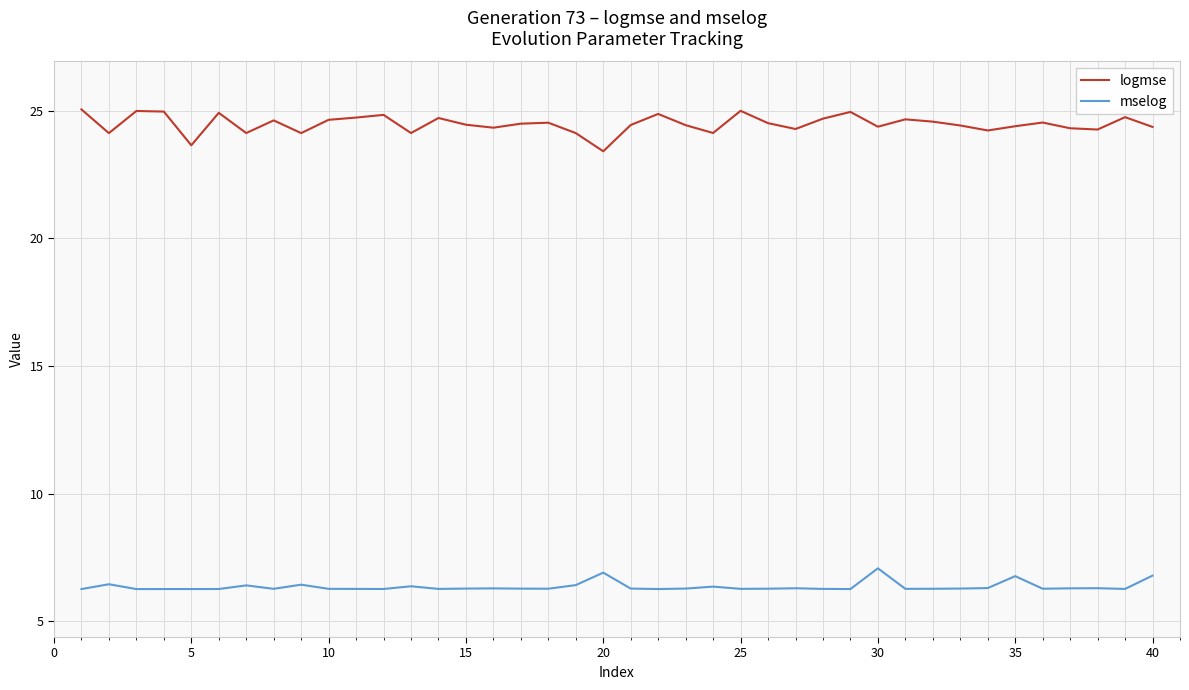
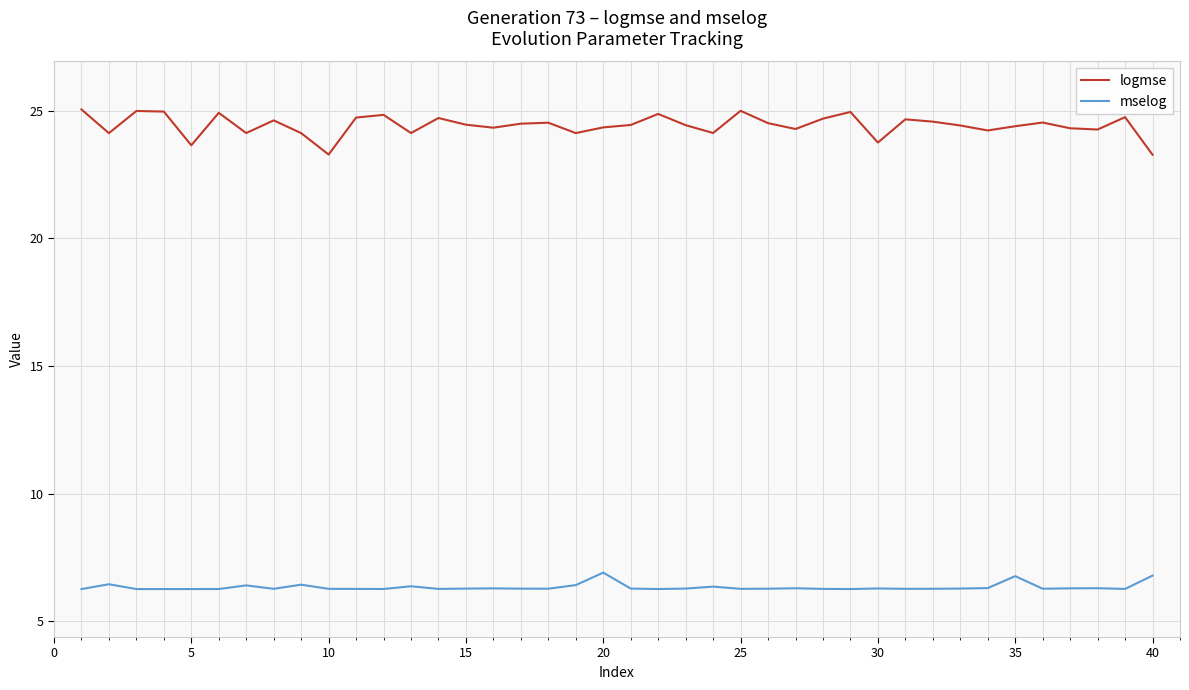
  {
    "logmse": {
      "5": 23.6,
-     "10": 24.6,
+     "10": 23.3,
      "15": 24.5,
-     "20": 23.4,
+     "20": 24.3,
      "25": 25.0,
-     "30": 24.4,
+     "30": 23.8,
      "35": 24.4,
-     "40": 24.4
+     "40": 23.3
    },
    "mselog": {
      "5": 6.3,
      "10": 6.3,
      "15": 6.3,
      "20": 6.9,
      "25": 6.3,
-     "30": 7.1,
+     "30": 6.3,
      "35": 6.8,
      "40": 6.8
    }
  }
